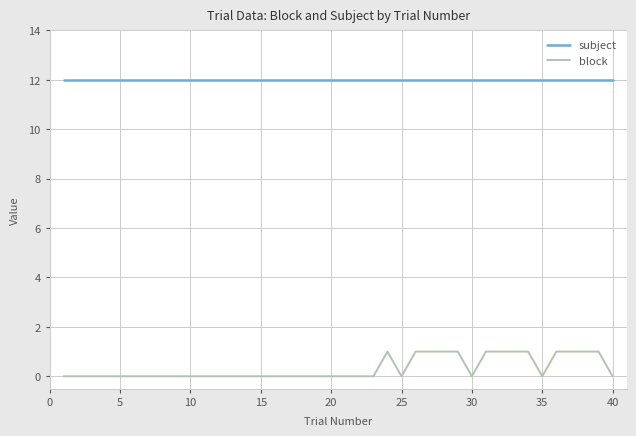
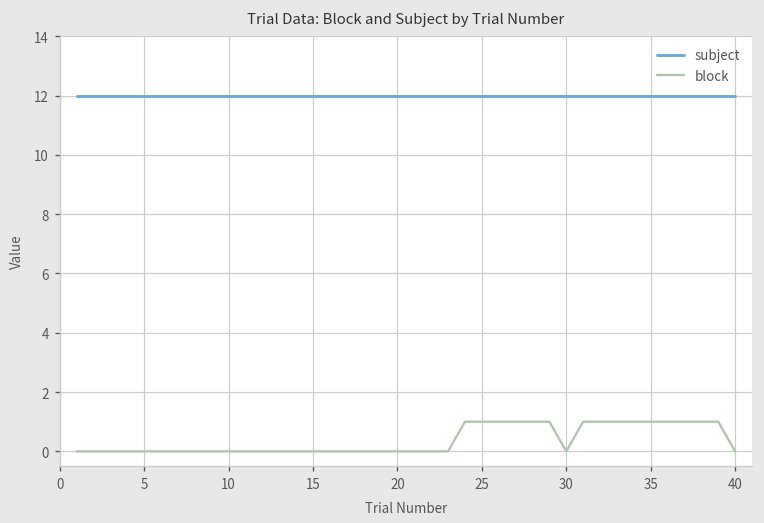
  {
    "subject": {
      "5": 12,
      "10": 12,
      "15": 12,
      "20": 12,
      "25": 12,
      "30": 12,
      "35": 12,
      "40": 12
    },
    "block": {
      "5": 0,
      "10": 0,
      "15": 0,
      "20": 0,
-     "25": 0,
+     "25": 1,
      "30": 0,
-     "35": 0,
+     "35": 1,
      "40": 0
    }
  }
